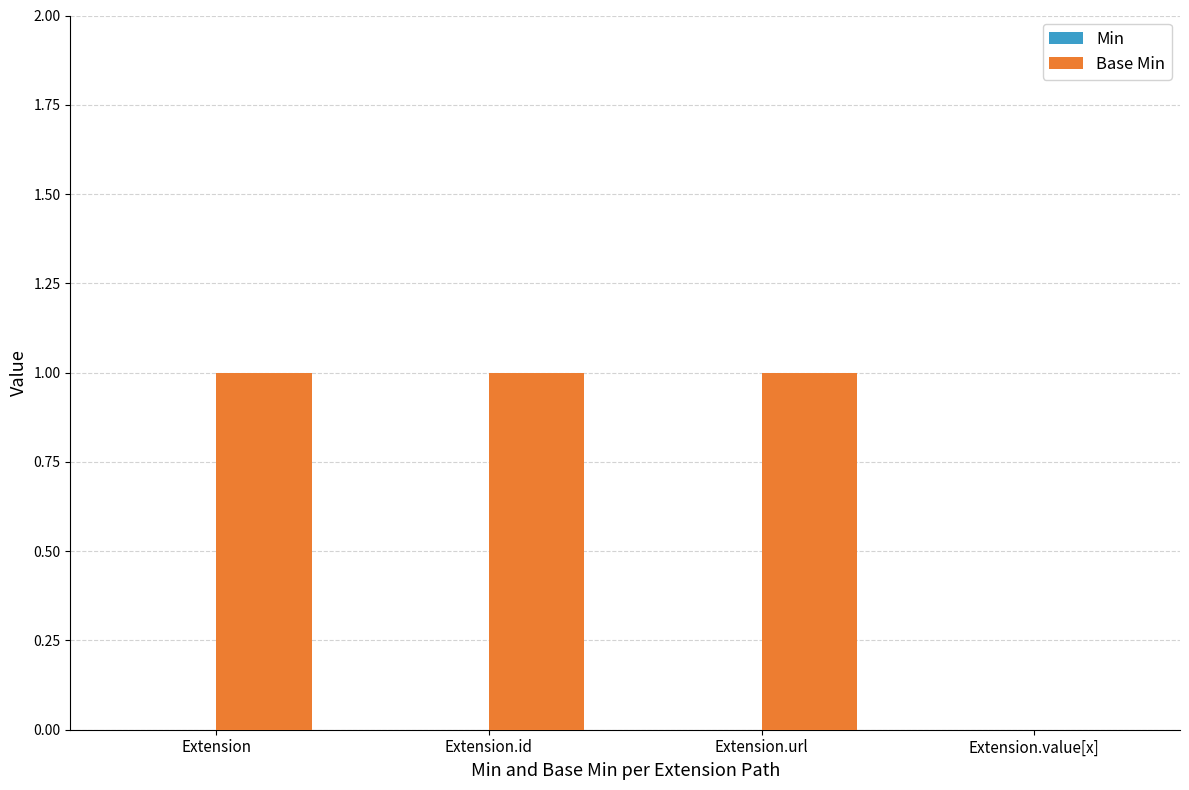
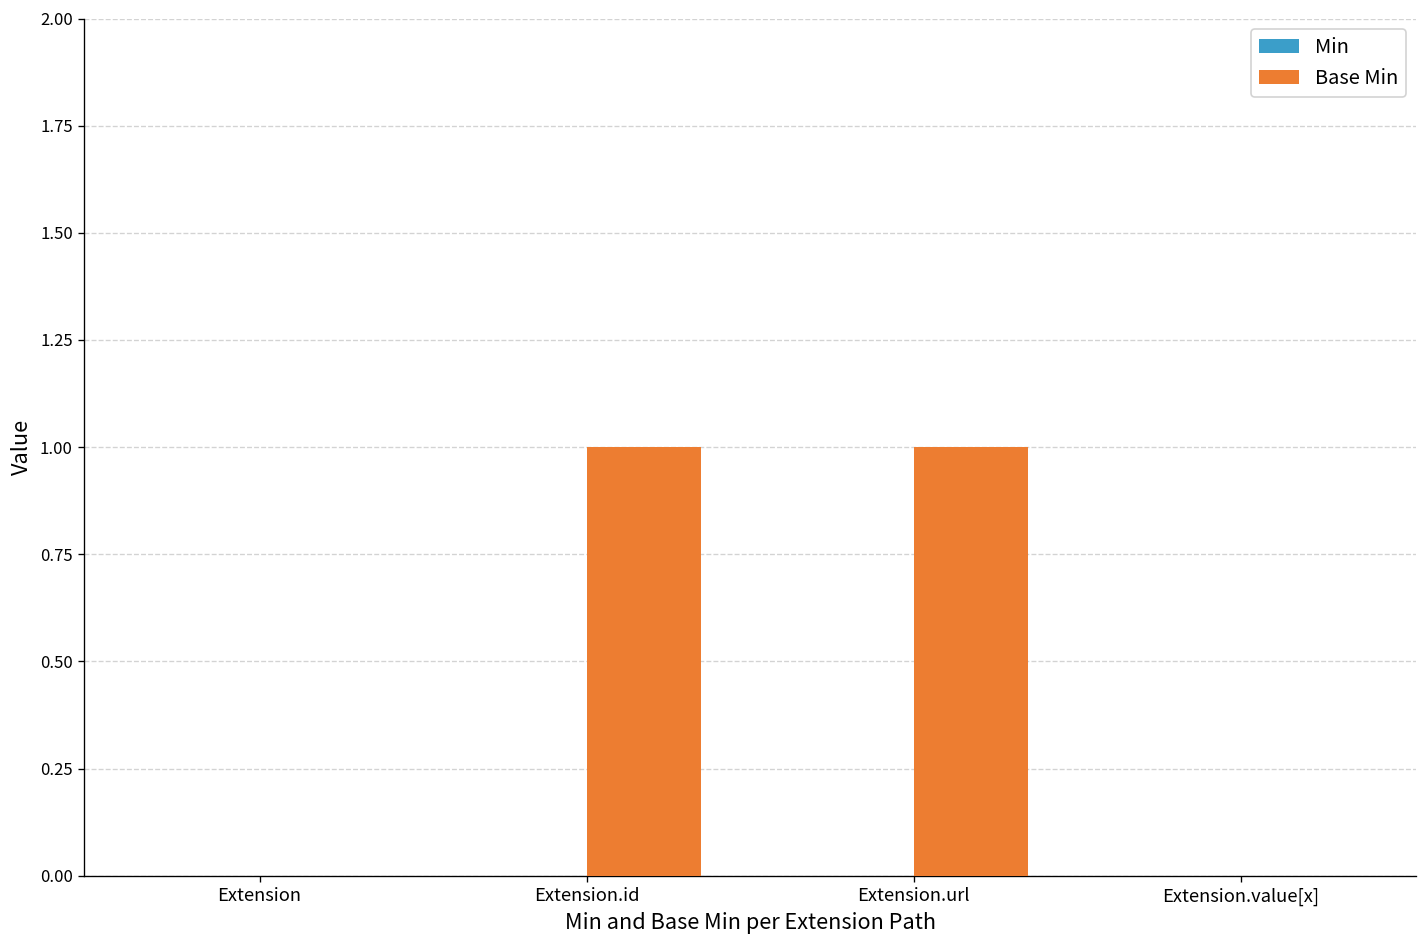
  {
    "Min": {
      "Extension": 0,
      "Extension.id": 0,
      "Extension.url": 0,
      "Extension.value[x]": 0
    },
    "Base Min": {
-     "Extension": 1,
+     "Extension": 0,
      "Extension.id": 1,
      "Extension.url": 1,
      "Extension.value[x]": 0
    }
  }
